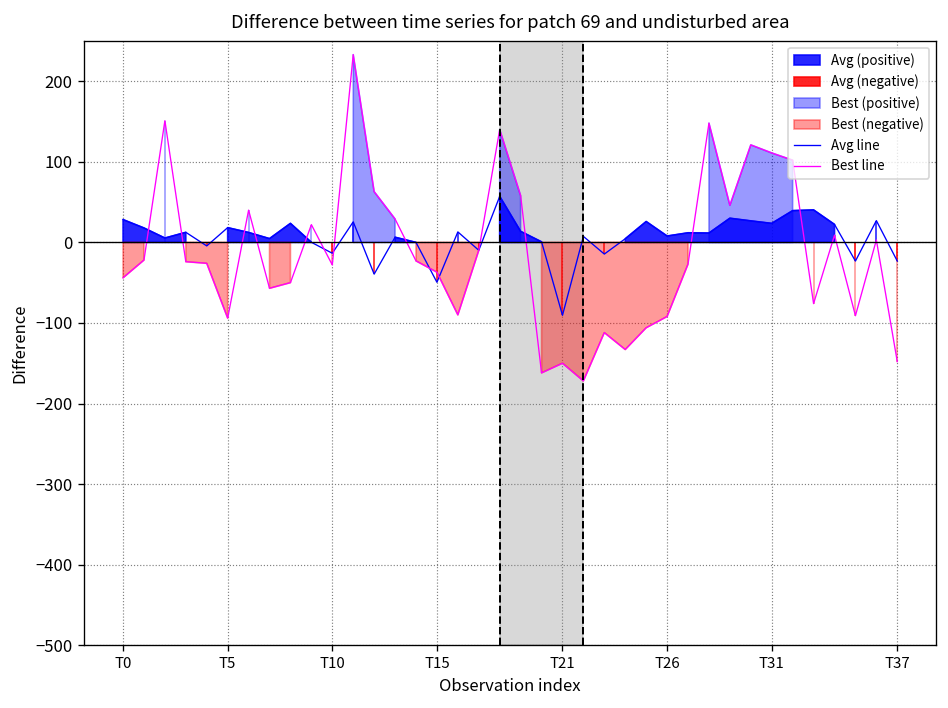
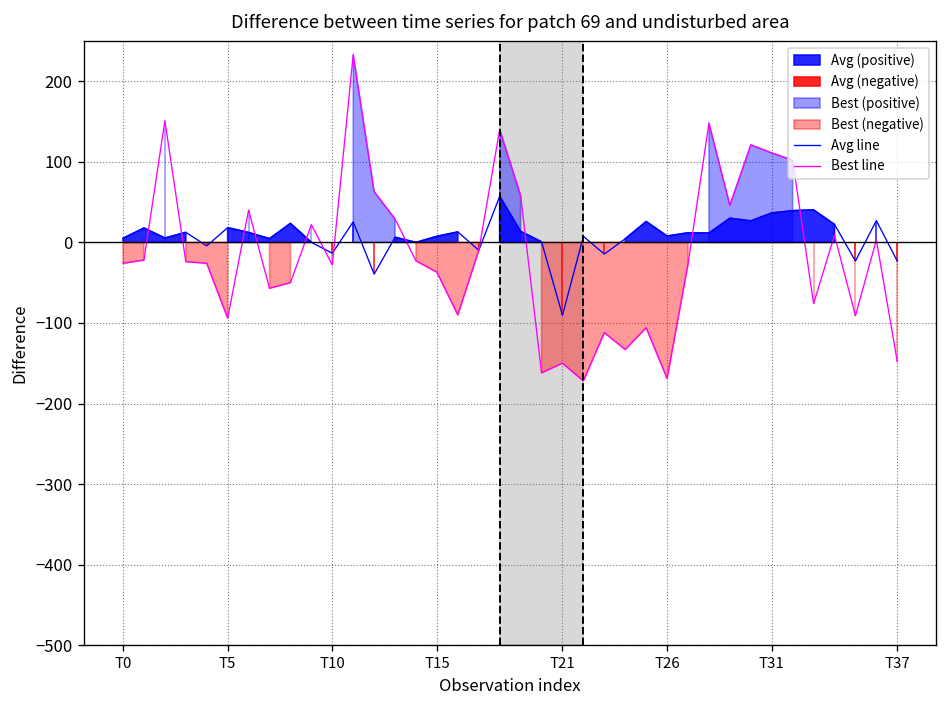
  {
    "Avg line": {
-     "T0": 30,
+     "T0": 10,
      "T5": 20,
      "T10": -10,
-     "T15": -50,
+     "T15": 10,
      "T21": -90,
      "T26": 10,
-     "T31": 20,
+     "T31": 40,
      "T37": -20
    },
    "Best line": {
-     "T0": -40,
+     "T0": -30,
      "T5": -90,
      "T10": -30,
      "T15": -40,
      "T21": -150,
-     "T26": -90,
+     "T26": -170,
      "T31": 110,
      "T37": -150
    }
  }
